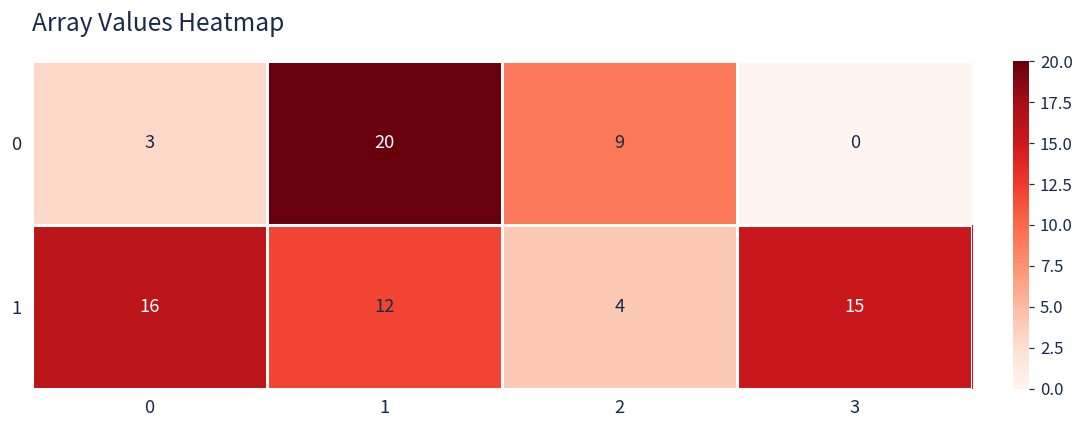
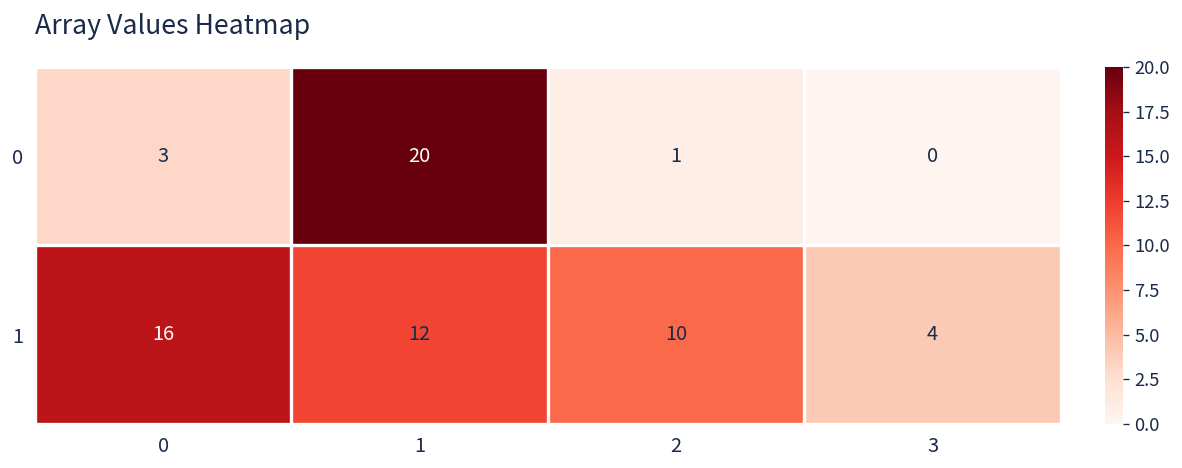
  {
    "0": {
      "0": 3,
      "1": 20,
-     "2": 9,
+     "2": 1,
      "3": 0
    },
    "1": {
      "0": 16,
      "1": 12,
-     "2": 4,
-     "3": 15
+     "2": 10,
+     "3": 4
    }
  }
